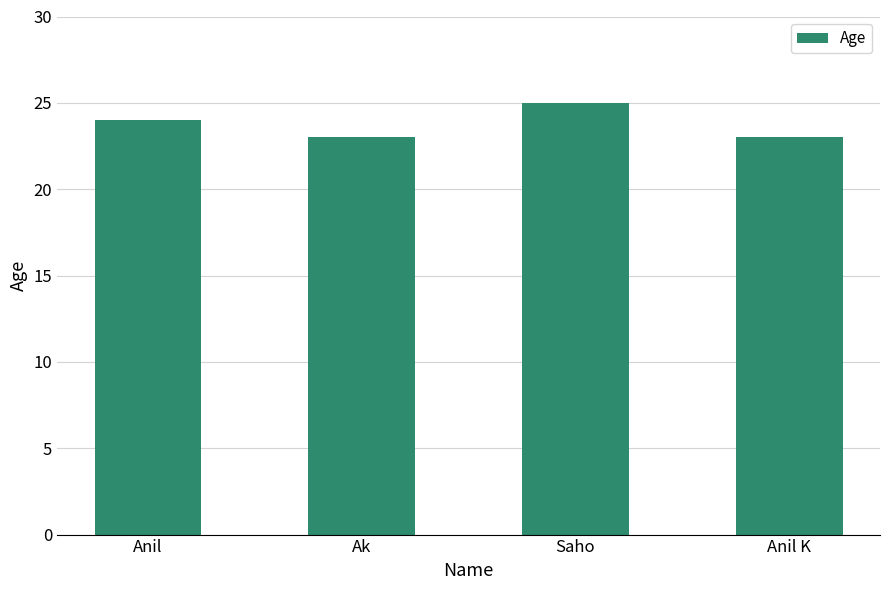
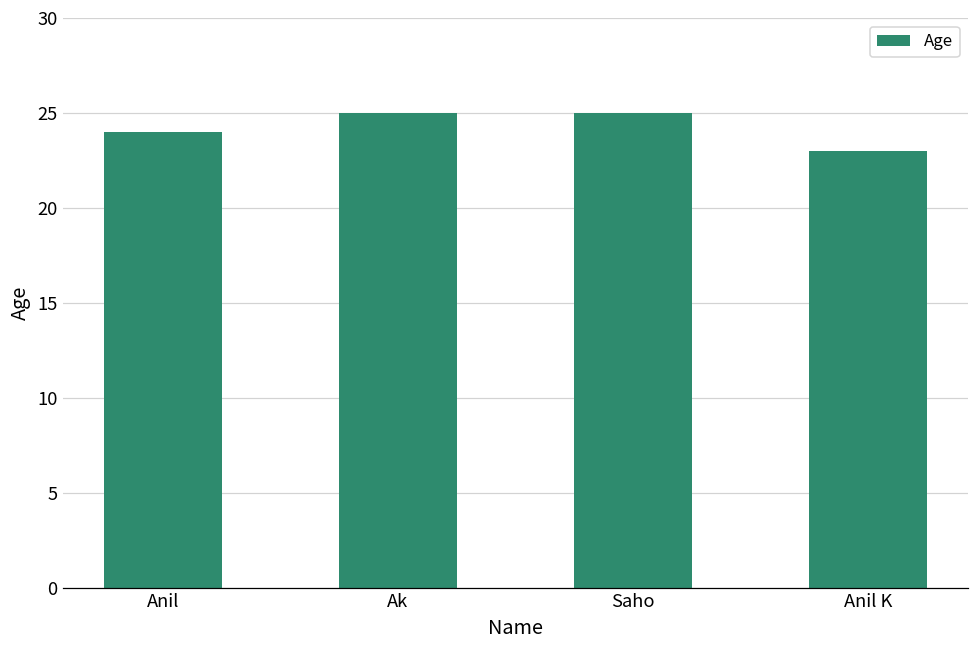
  {
    "Anil": 24,
-   "Ak": 23,
+   "Ak": 25,
    "Saho": 25,
    "Anil K": 23
  }
